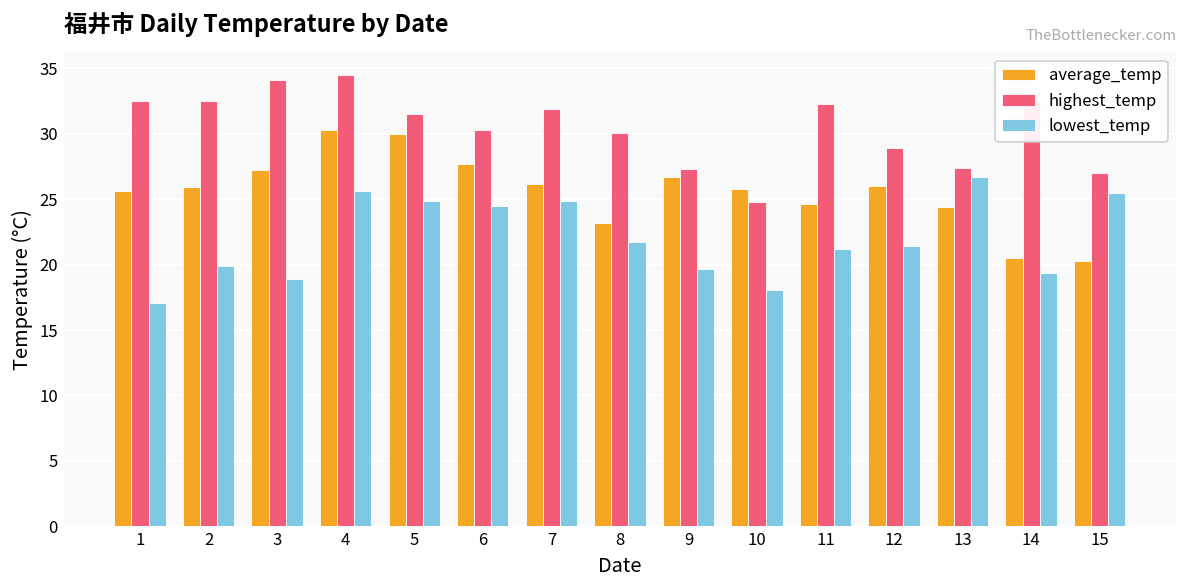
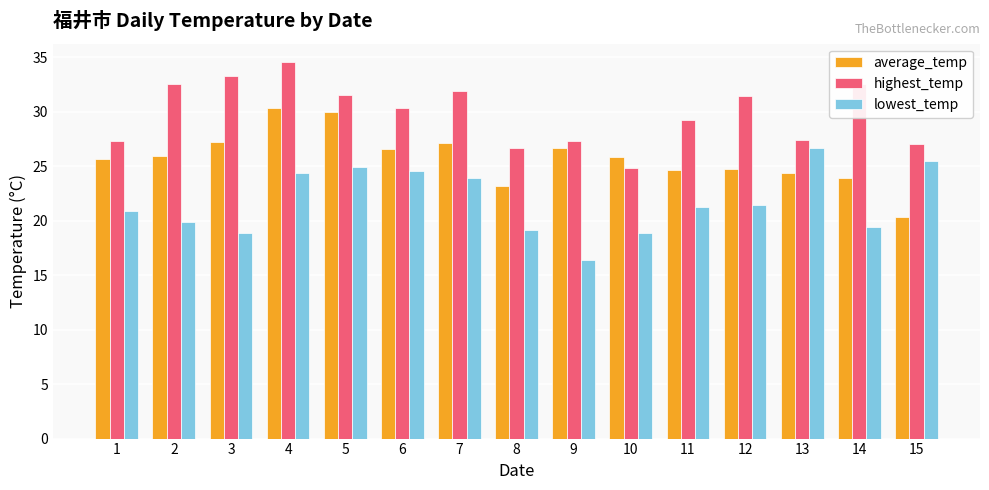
  {
    "average_temp": {
      "1": 25.6,
      "2": 25.9,
      "3": 27.2,
      "4": 30.3,
      "5": 30.0,
-     "6": 27.7,
-     "7": 26.2,
+     "6": 26.6,
+     "7": 27.1,
      "8": 23.2,
      "9": 26.7,
      "10": 25.8,
      "11": 24.6,
-     "12": 26.0,
+     "12": 24.7,
      "13": 24.4,
-     "14": 20.5,
+     "14": 23.9,
      "15": 20.3
    },
    "highest_temp": {
-     "1": 32.5,
+     "1": 27.3,
      "2": 32.5,
-     "3": 34.1,
+     "3": 33.3,
      "4": 34.5,
      "5": 31.5,
      "6": 30.3,
      "7": 31.9,
-     "8": 30.1,
+     "8": 26.7,
      "9": 27.3,
      "10": 24.8,
-     "11": 32.3,
-     "12": 28.9,
+     "11": 29.2,
+     "12": 31.4,
      "13": 27.4,
      "15": 27.0
    },
    "lowest_temp": {
-     "1": 17.1,
+     "1": 20.9,
      "2": 19.9,
      "3": 18.9,
-     "4": 25.6,
+     "4": 24.4,
      "5": 24.9,
      "6": 24.5,
-     "7": 24.9,
-     "8": 21.7,
-     "9": 19.7,
-     "10": 18.1,
+     "7": 23.9,
+     "8": 19.1,
+     "9": 16.4,
+     "10": 18.9,
      "11": 21.2,
      "12": 21.4,
      "13": 26.7,
      "14": 19.4,
      "15": 25.5
    }
  }
